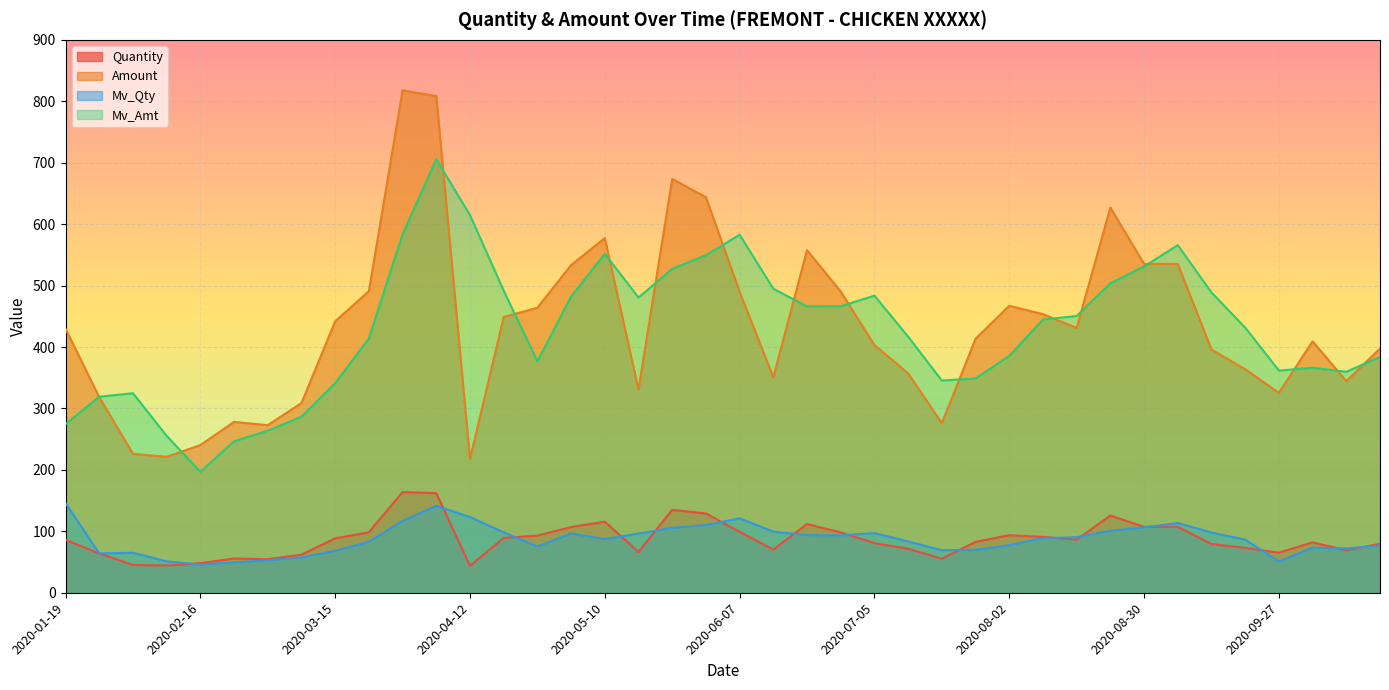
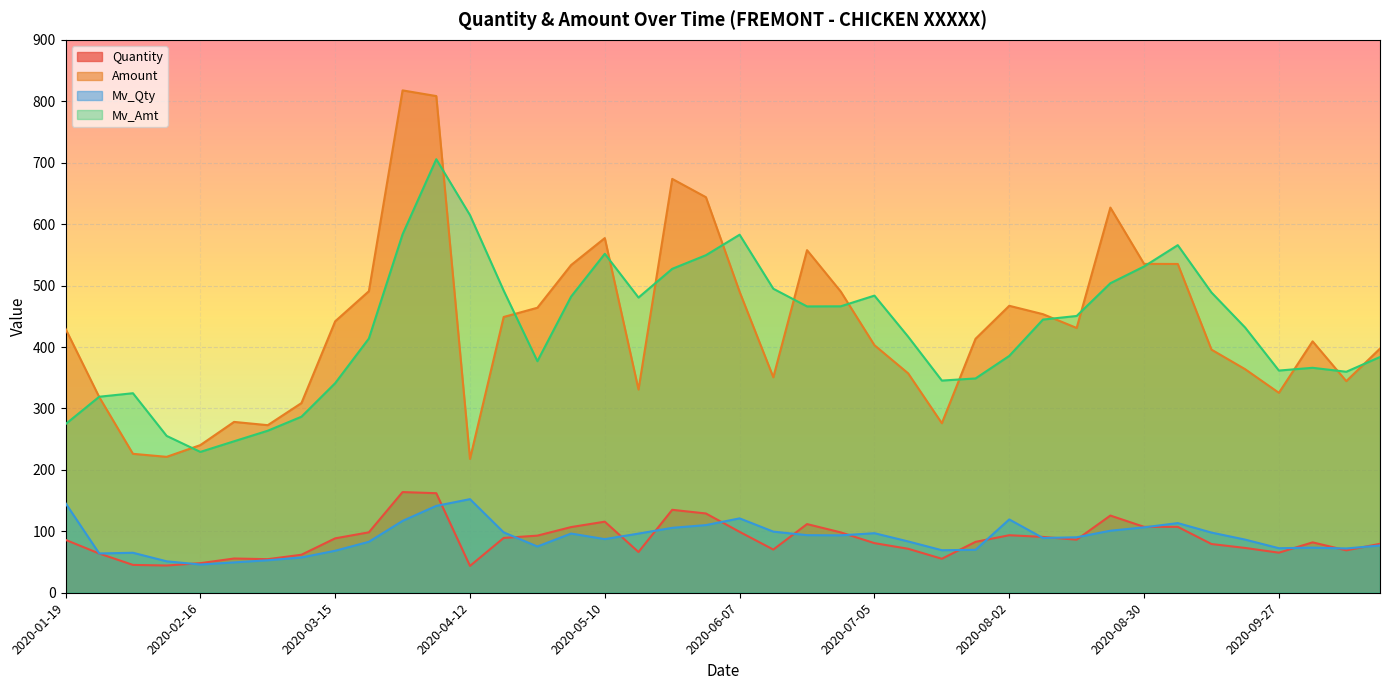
  {
    "Mv_Qty": {
      "2020-01-19": 150,
      "2020-03-15": 70,
-     "2020-04-12": 120,
+     "2020-04-12": 150,
      "2020-05-10": 90,
      "2020-06-07": 120,
      "2020-07-05": 100,
-     "2020-08-02": 80,
-     "2020-09-27": 50
+     "2020-08-02": 120,
+     "2020-09-27": 70
    },
    "Mv_Amt": {
      "2020-01-19": 270,
-     "2020-02-16": 200,
+     "2020-02-16": 230,
      "2020-03-15": 340,
      "2020-04-12": 610,
      "2020-05-10": 550,
      "2020-06-07": 580,
      "2020-07-05": 480,
      "2020-08-02": 390,
      "2020-08-30": 530,
      "2020-09-27": 360
    }
  }
